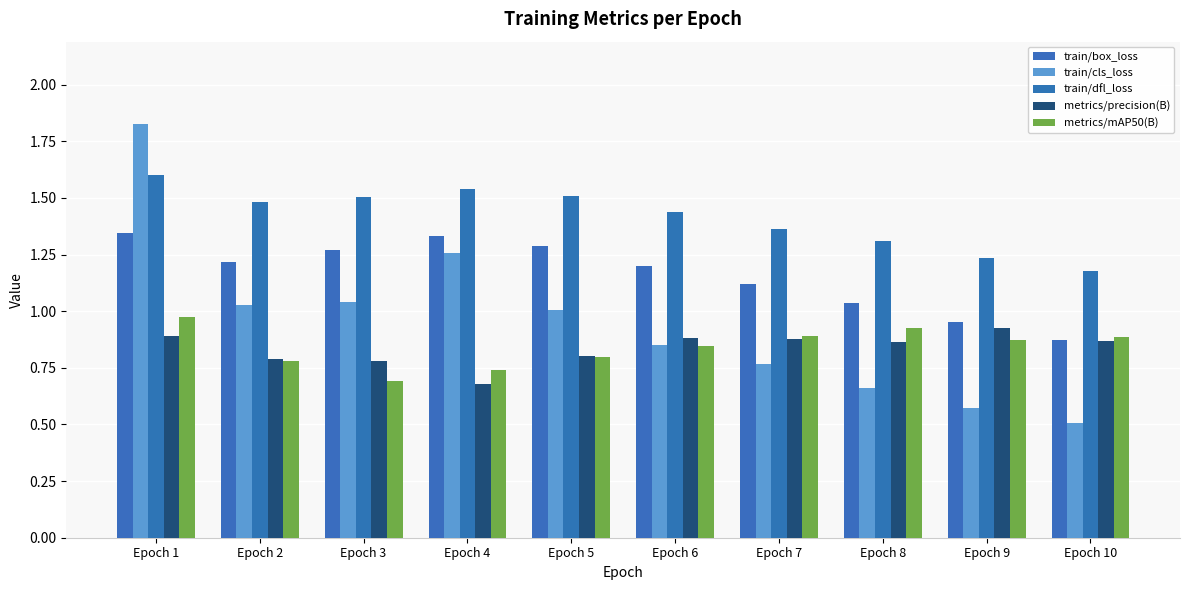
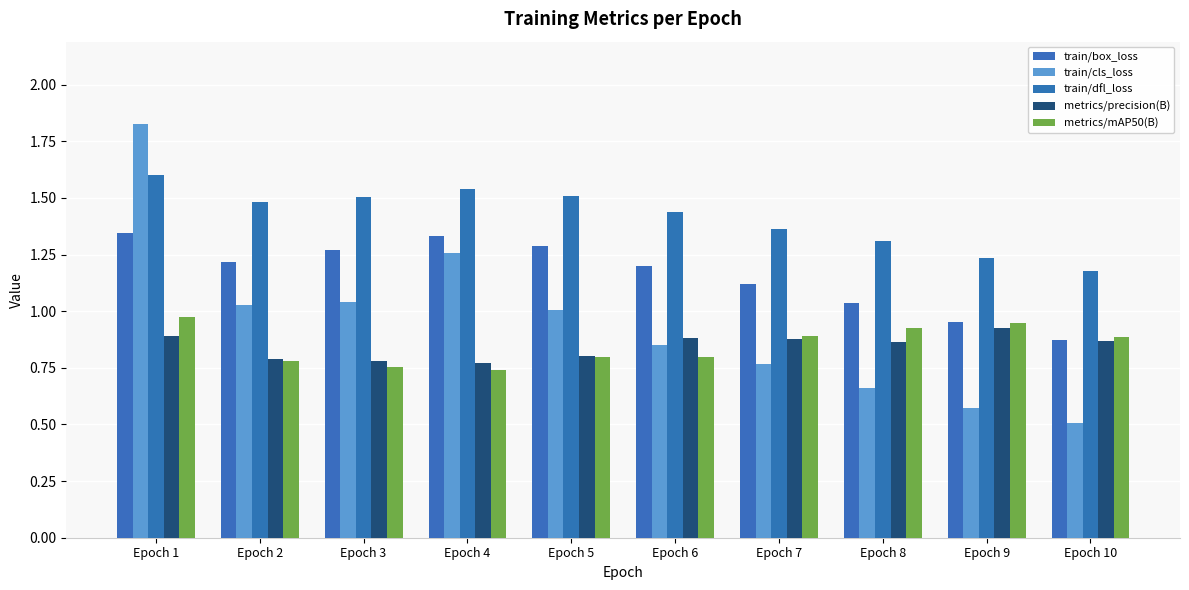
  {
    "train/cls_loss": {
      "Epoch 1": 1.83,
      "Epoch 2": 1.03,
      "Epoch 3": 1.04,
      "Epoch 4": 1.26,
      "Epoch 5": 1.00,
      "Epoch 6": 0.85,
      "Epoch 7": 0.77,
      "Epoch 8": 0.66,
      "Epoch 9": 0.57,
      "Epoch 10": 0.51
    },
    "metrics/precision(B)": {
      "Epoch 1": 0.89,
      "Epoch 2": 0.79,
      "Epoch 3": 0.78,
-     "Epoch 4": 0.68,
+     "Epoch 4": 0.77,
      "Epoch 5": 0.80,
      "Epoch 6": 0.88,
      "Epoch 7": 0.88,
      "Epoch 8": 0.87,
      "Epoch 9": 0.93,
      "Epoch 10": 0.87
    },
    "metrics/mAP50(B)": {
      "Epoch 1": 0.98,
      "Epoch 2": 0.78,
-     "Epoch 3": 0.69,
+     "Epoch 3": 0.76,
      "Epoch 4": 0.74,
      "Epoch 5": 0.80,
-     "Epoch 6": 0.85,
+     "Epoch 6": 0.80,
      "Epoch 7": 0.89,
      "Epoch 8": 0.92,
-     "Epoch 9": 0.87,
+     "Epoch 9": 0.95,
      "Epoch 10": 0.89
    }
  }
